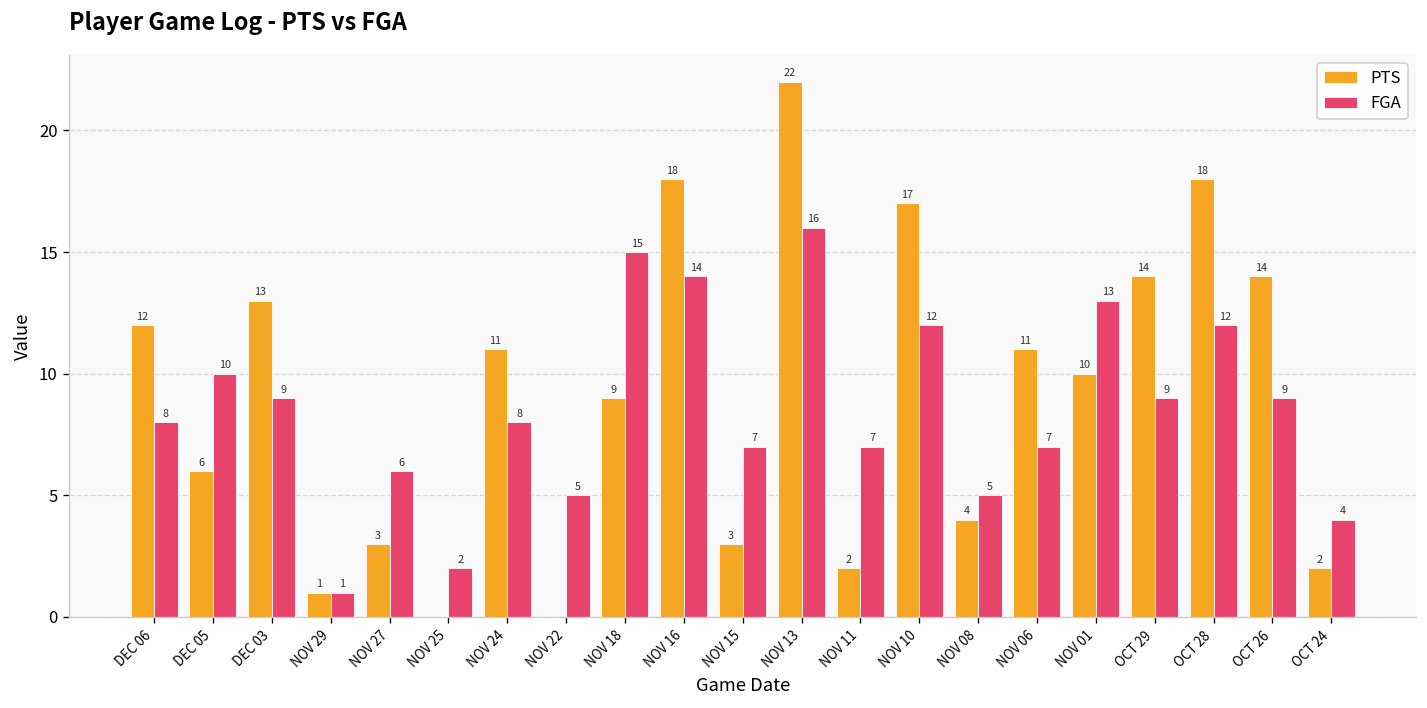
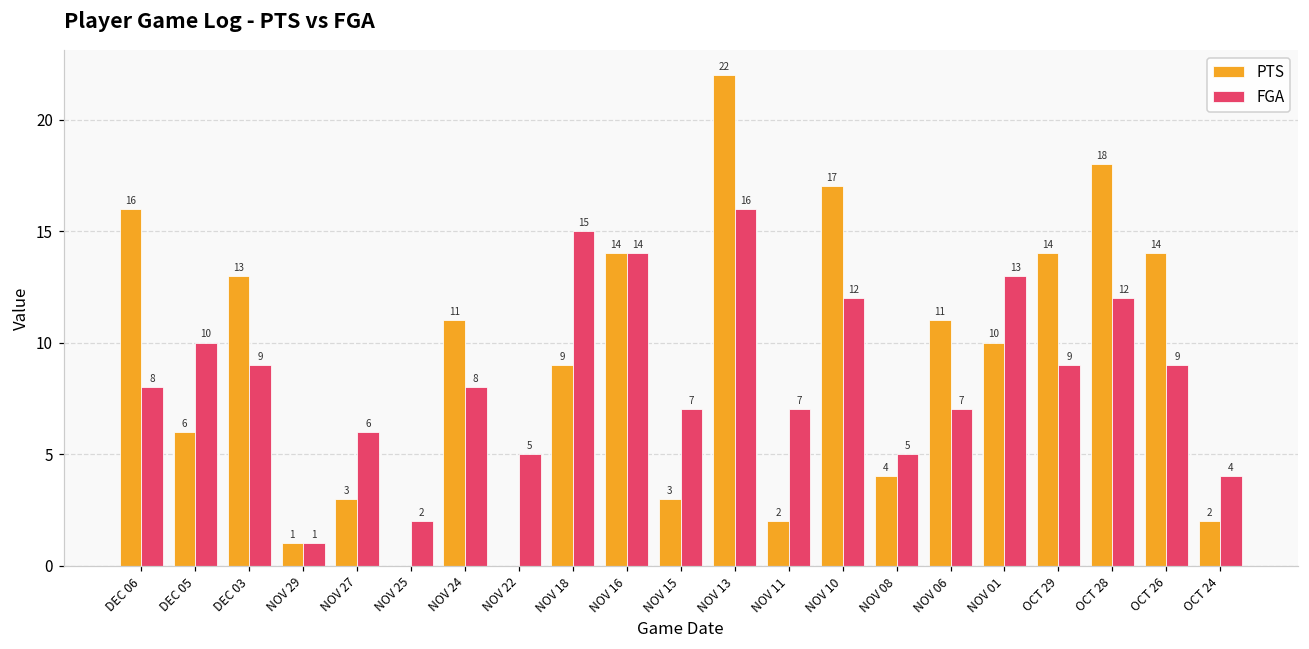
  {
    "PTS": {
-     "DEC 06": 12,
+     "DEC 06": 16,
      "DEC 05": 6,
      "DEC 03": 13,
      "NOV 29": 1,
      "NOV 27": 3,
      "NOV 24": 11,
      "NOV 18": 9,
-     "NOV 16": 18,
+     "NOV 16": 14,
      "NOV 15": 3,
      "NOV 13": 22,
      "NOV 11": 2,
      "NOV 10": 17,
      "NOV 08": 4,
      "NOV 06": 11,
      "NOV 01": 10,
      "OCT 29": 14,
      "OCT 28": 18,
      "OCT 26": 14,
      "OCT 24": 2
    },
    "FGA": {
      "DEC 06": 8,
      "DEC 05": 10,
      "DEC 03": 9,
      "NOV 29": 1,
      "NOV 27": 6,
      "NOV 25": 2,
      "NOV 24": 8,
      "NOV 22": 5,
      "NOV 18": 15,
      "NOV 16": 14,
      "NOV 15": 7,
      "NOV 13": 16,
      "NOV 11": 7,
      "NOV 10": 12,
      "NOV 08": 5,
      "NOV 06": 7,
      "NOV 01": 13,
      "OCT 29": 9,
      "OCT 28": 12,
      "OCT 26": 9,
      "OCT 24": 4
    }
  }
